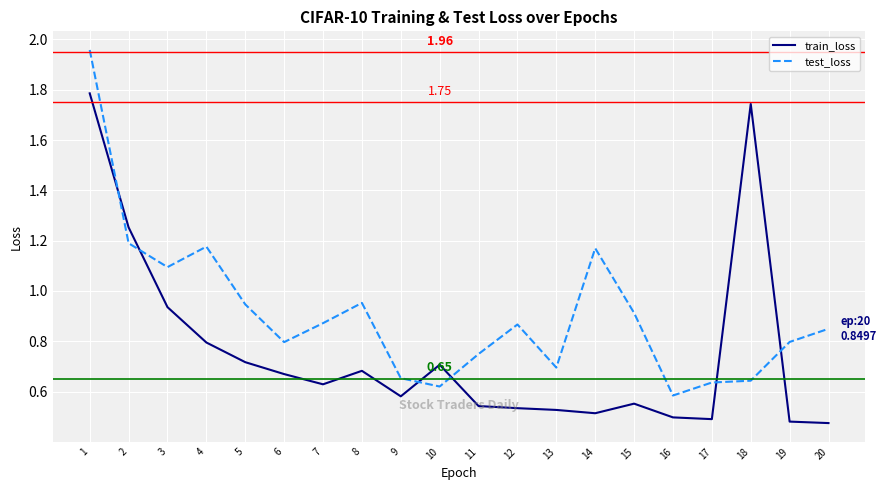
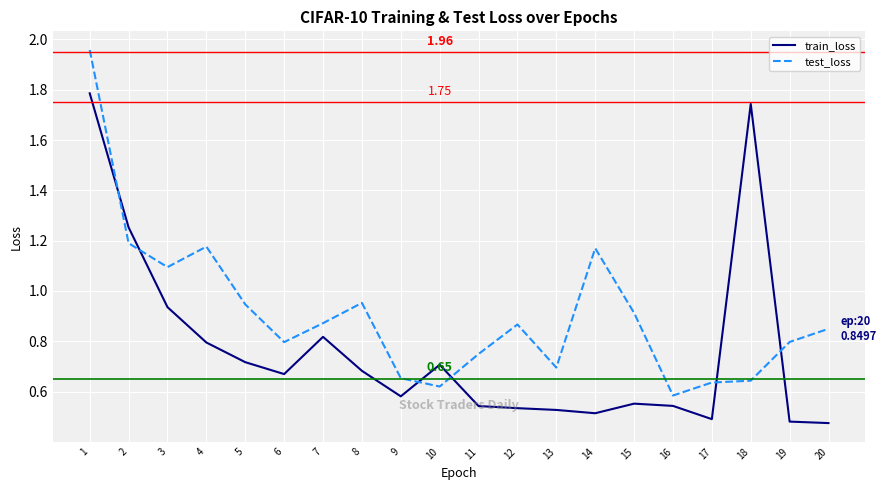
  {
    "train_loss": {
      "1": 1.79,
      "2": 1.25,
      "3": 0.94,
      "4": 0.80,
      "5": 0.72,
      "6": 0.67,
-     "7": 0.63,
+     "7": 0.82,
      "8": 0.68,
      "9": 0.58,
      "11": 0.54,
      "12": 0.53,
      "13": 0.53,
      "14": 0.51,
      "15": 0.55,
-     "16": 0.50,
+     "16": 0.54,
      "17": 0.49,
      "18": 1.74,
      "19": 0.48,
      "20": 0.47
    },
    "test_loss": {
      "20": 0.8497
    }
  }
